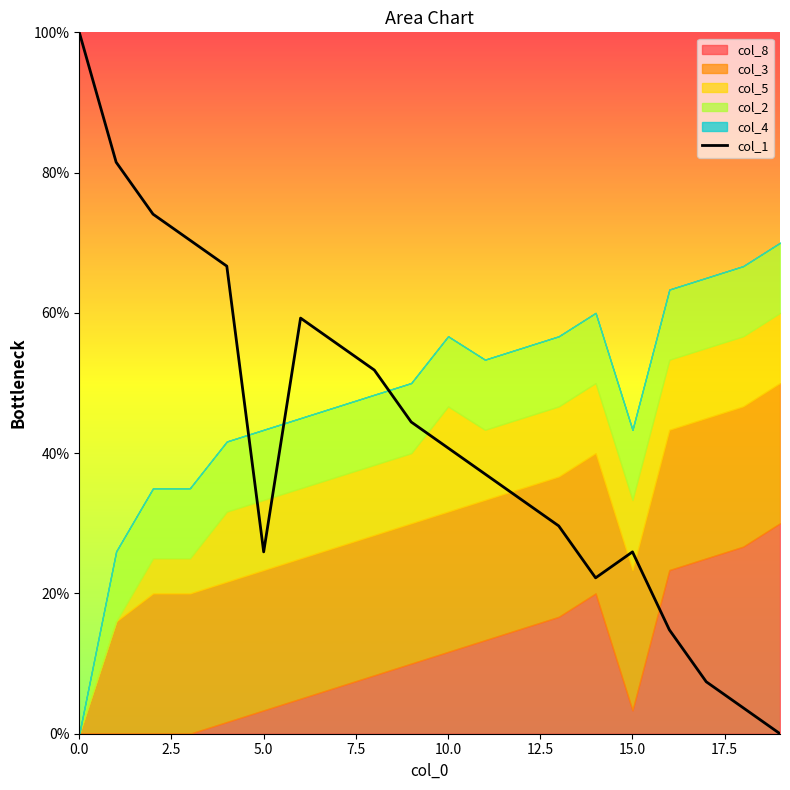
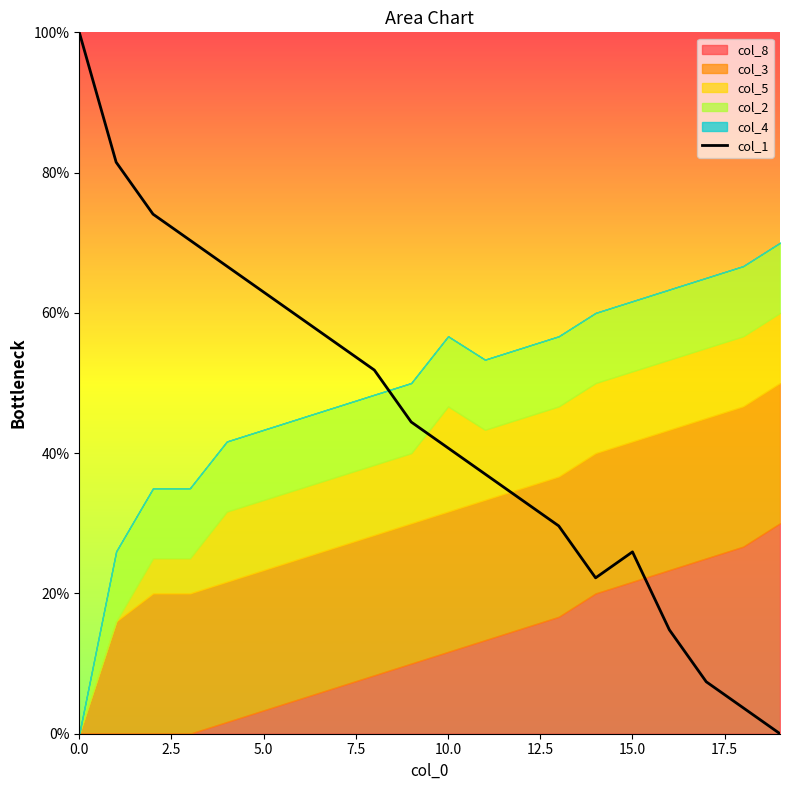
  {
    "col_1": {
      "0.0": "100%",
-     "5.0": "26%",
+     "5.0": "63%",
      "10.0": "41%",
      "15.0": "26%"
    },
    "col_8": {
      "5.0": "3%",
      "10.0": "12%",
-     "15.0": "3%"
+     "15.0": "22%"
    },
    "col_3": {
      "5.0": "20%",
      "10.0": "20%",
      "15.0": "20%"
    },
    "col_5": {
      "5.0": "10%",
      "10.0": "15%",
      "15.0": "10%"
    }
  }
